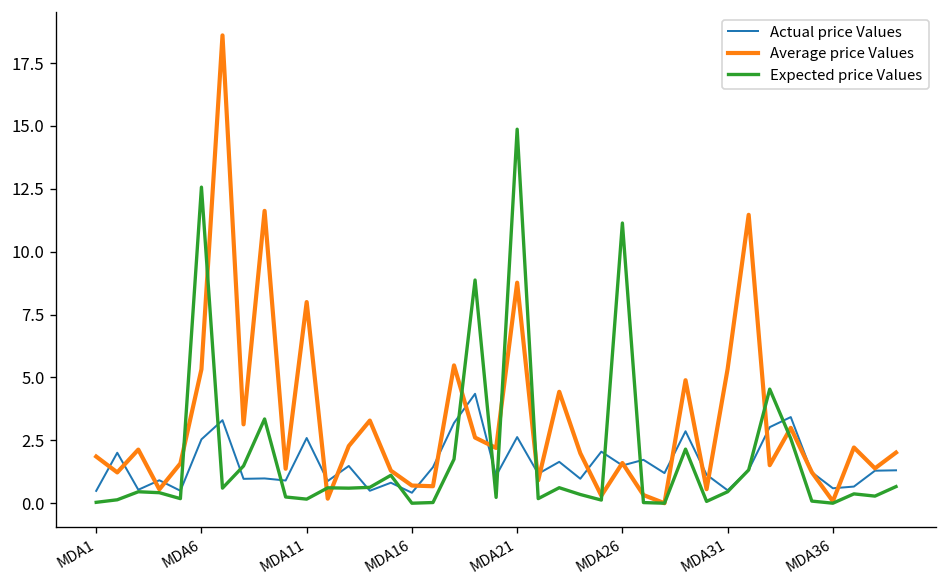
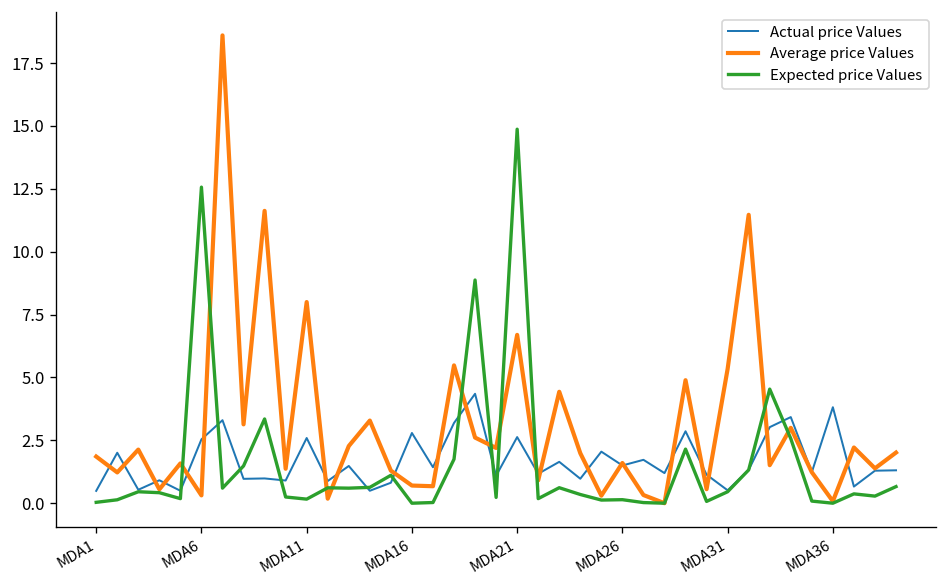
  {
    "Actual price Values": {
      "MDA1": 0.5,
      "MDA6": 2.5,
      "MDA11": 2.6,
-     "MDA16": 0.4,
+     "MDA16": 2.8,
      "MDA21": 2.6,
-     "MDA36": 0.6
+     "MDA36": 3.8
    },
    "Average price Values": {
      "MDA1": 1.9,
-     "MDA6": 5.3,
+     "MDA6": 0.3,
      "MDA11": 8.0,
      "MDA16": 0.7,
-     "MDA21": 8.8,
+     "MDA21": 6.7,
      "MDA31": 5.3
    },
    "Expected price Values": {
      "MDA1": 0.0,
      "MDA6": 12.6,
      "MDA11": 0.2,
      "MDA16": 0.0,
      "MDA21": 14.9,
-     "MDA26": 11.1
+     "MDA26": 0.1
    }
  }
